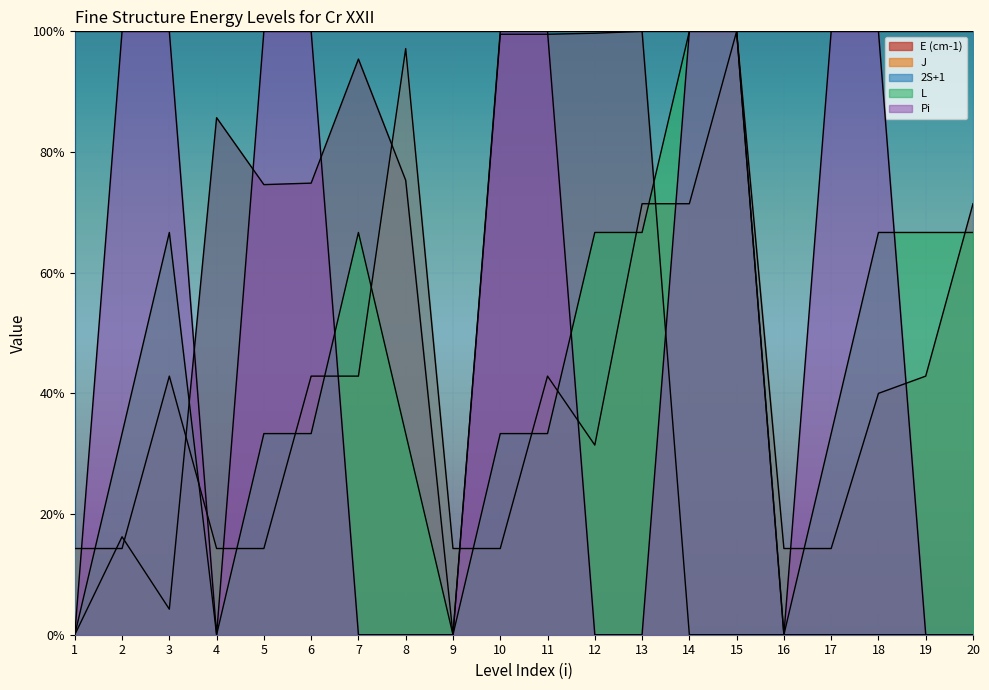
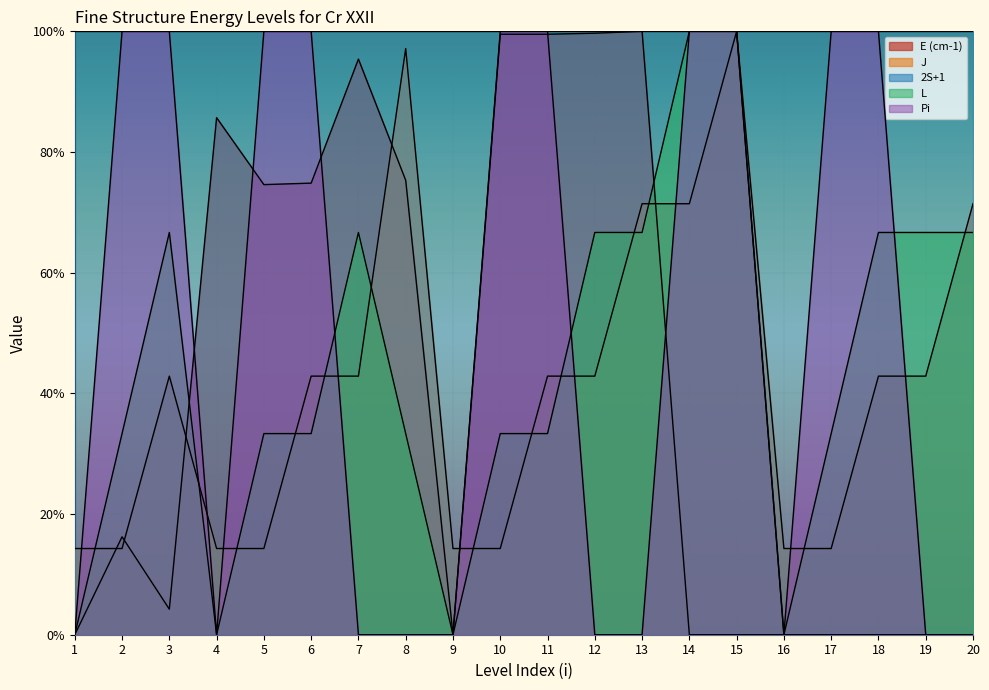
  {
    "E (cm-1)": {
      "2": "16%",
      "3": "4%",
      "4": "86%",
      "5": "75%",
      "6": "75%",
      "7": "95%",
      "8": "75%",
      "10": "100%",
      "11": "100%",
      "14": "0%",
      "15": "0%",
      "17": "0%",
      "18": "0%"
    },
    "J": {
      "1": "14%",
      "2": "14%",
      "3": "43%",
      "4": "14%",
      "5": "14%",
      "6": "43%",
      "7": "43%",
      "8": "97%",
      "9": "14%",
      "10": "14%",
      "11": "43%",
-     "12": "31%",
+     "12": "43%",
      "13": "71%",
      "14": "71%",
      "16": "14%",
      "17": "14%",
-     "18": "40%",
+     "18": "43%",
      "19": "43%",
      "20": "71%"
    },
    "2S+1": {
      "1": "100%",
      "4": "100%",
      "7": "100%",
      "8": "100%",
      "9": "100%",
      "16": "100%",
      "19": "100%",
      "20": "100%"
    },
    "L": {
      "2": "33%",
      "3": "67%",
      "5": "33%",
      "6": "33%",
      "7": "67%",
      "8": "33%",
      "10": "33%",
      "11": "33%",
      "12": "67%",
      "13": "67%",
      "17": "33%",
      "18": "67%",
      "19": "67%",
      "20": "67%"
    },
    "Pi": {
      "7": "0%",
      "8": "0%",
      "12": "0%",
      "13": "0%"
    }
  }
